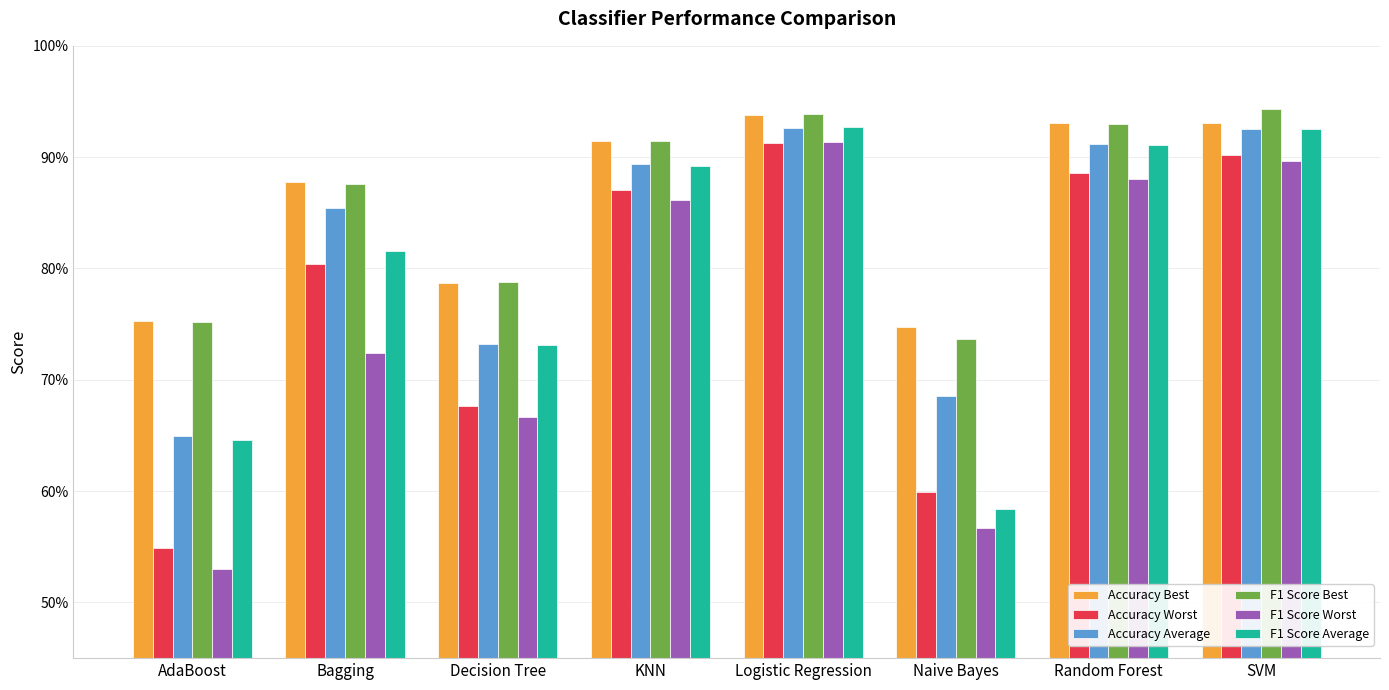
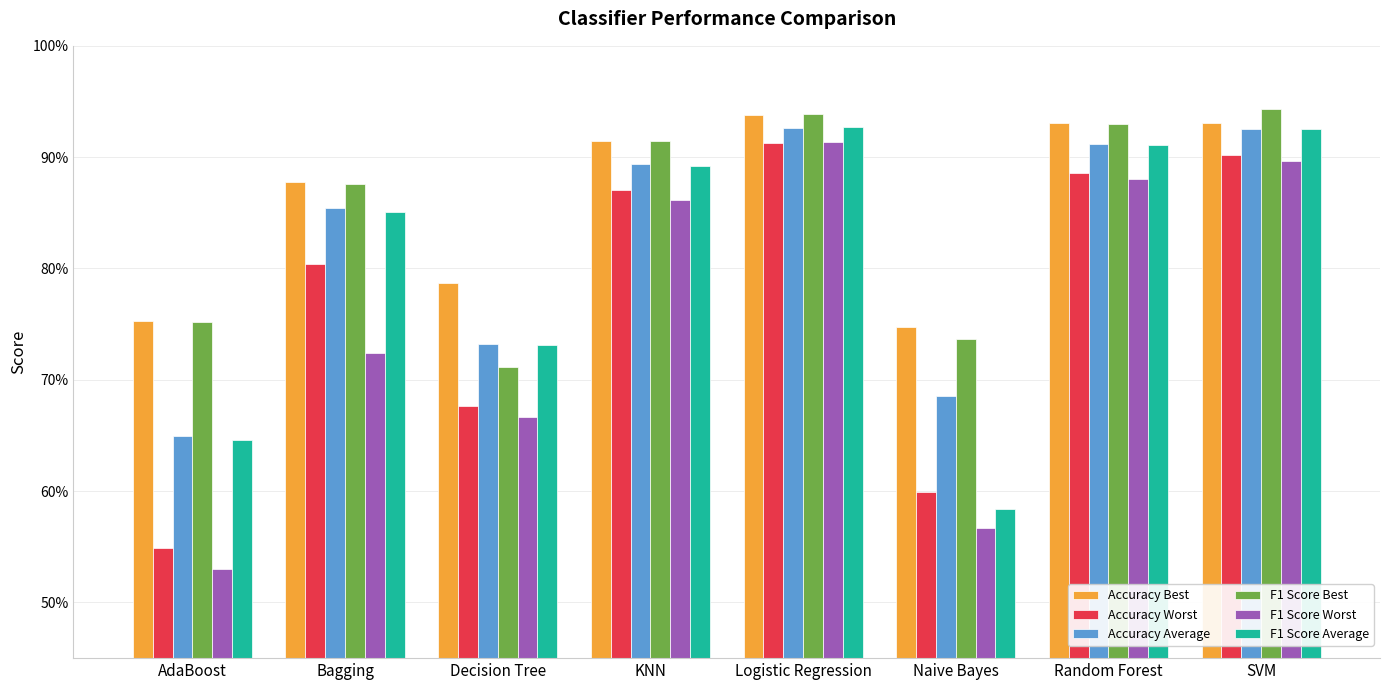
  {
    "Accuracy Best": {
      "AdaBoost": "75.3%",
      "Bagging": "87.8%",
      "Decision Tree": "78.7%",
      "KNN": "91.5%",
      "Logistic Regression": "93.8%",
      "Naive Bayes": "74.8%",
      "Random Forest": "93.0%",
      "SVM": "93.1%"
    },
    "Accuracy Worst": {
      "AdaBoost": "54.9%",
      "Bagging": "80.4%",
      "Decision Tree": "67.7%",
      "KNN": "87.0%",
      "Logistic Regression": "91.3%",
      "Naive Bayes": "59.9%",
      "Random Forest": "88.6%",
      "SVM": "90.2%"
    },
    "Accuracy Average": {
      "AdaBoost": "65.0%",
      "Bagging": "85.4%",
      "Decision Tree": "73.2%",
      "KNN": "89.4%",
      "Logistic Regression": "92.6%",
      "Naive Bayes": "68.5%",
      "Random Forest": "91.2%",
      "SVM": "92.5%"
    },
    "F1 Score Best": {
      "AdaBoost": "75.2%",
      "Bagging": "87.6%",
-     "Decision Tree": "78.8%",
+     "Decision Tree": "71.1%",
      "KNN": "91.4%",
      "Logistic Regression": "93.9%",
      "Naive Bayes": "73.7%",
      "Random Forest": "93.0%",
      "SVM": "94.3%"
    },
    "F1 Score Worst": {
      "AdaBoost": "53.0%",
      "Bagging": "72.4%",
      "Decision Tree": "66.6%",
      "KNN": "86.2%",
      "Logistic Regression": "91.4%",
      "Naive Bayes": "56.7%",
      "Random Forest": "88.1%",
      "SVM": "89.7%"
    },
    "F1 Score Average": {
      "AdaBoost": "64.5%",
-     "Bagging": "81.5%",
+     "Bagging": "85.1%",
      "Decision Tree": "73.1%",
      "KNN": "89.2%",
      "Logistic Regression": "92.7%",
      "Naive Bayes": "58.4%",
      "Random Forest": "91.1%",
      "SVM": "92.5%"
    }
  }
